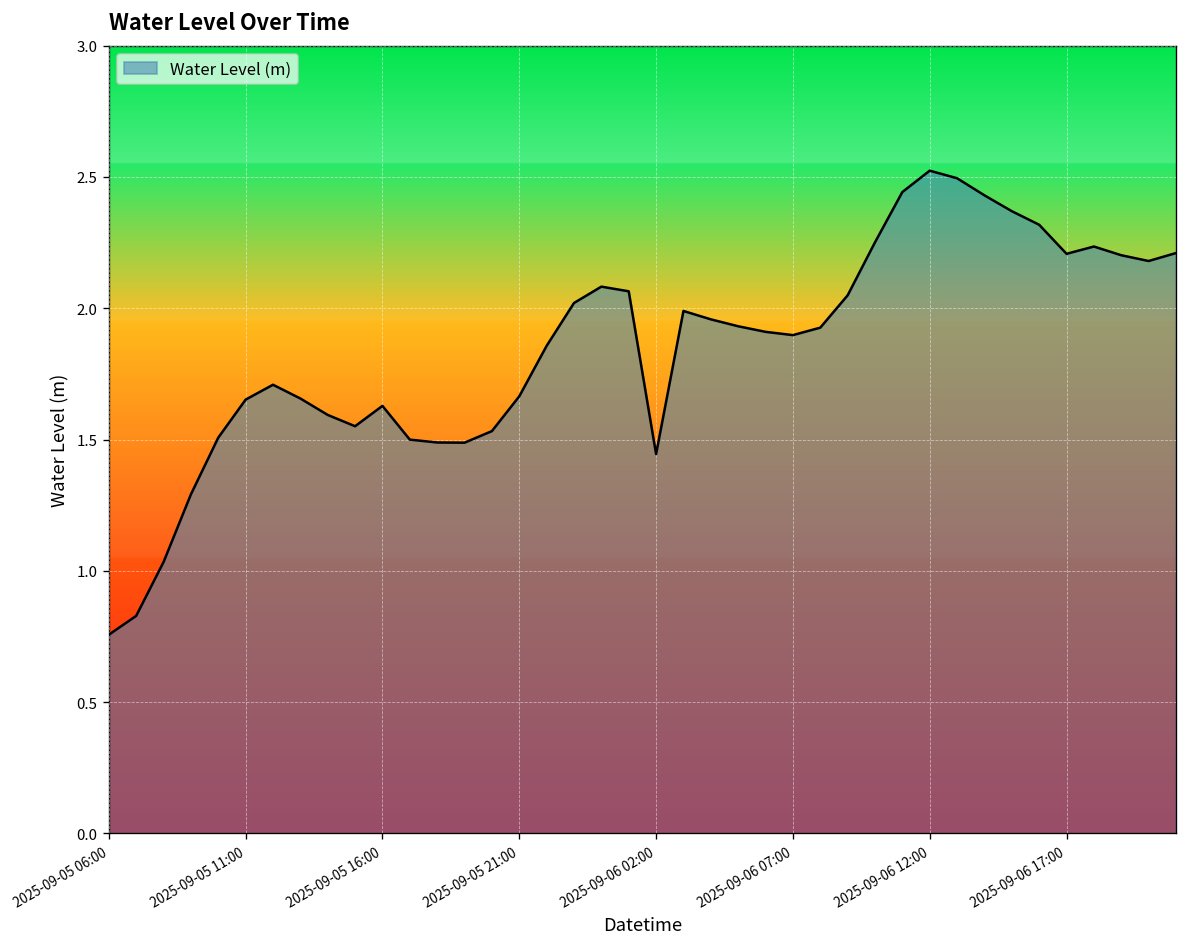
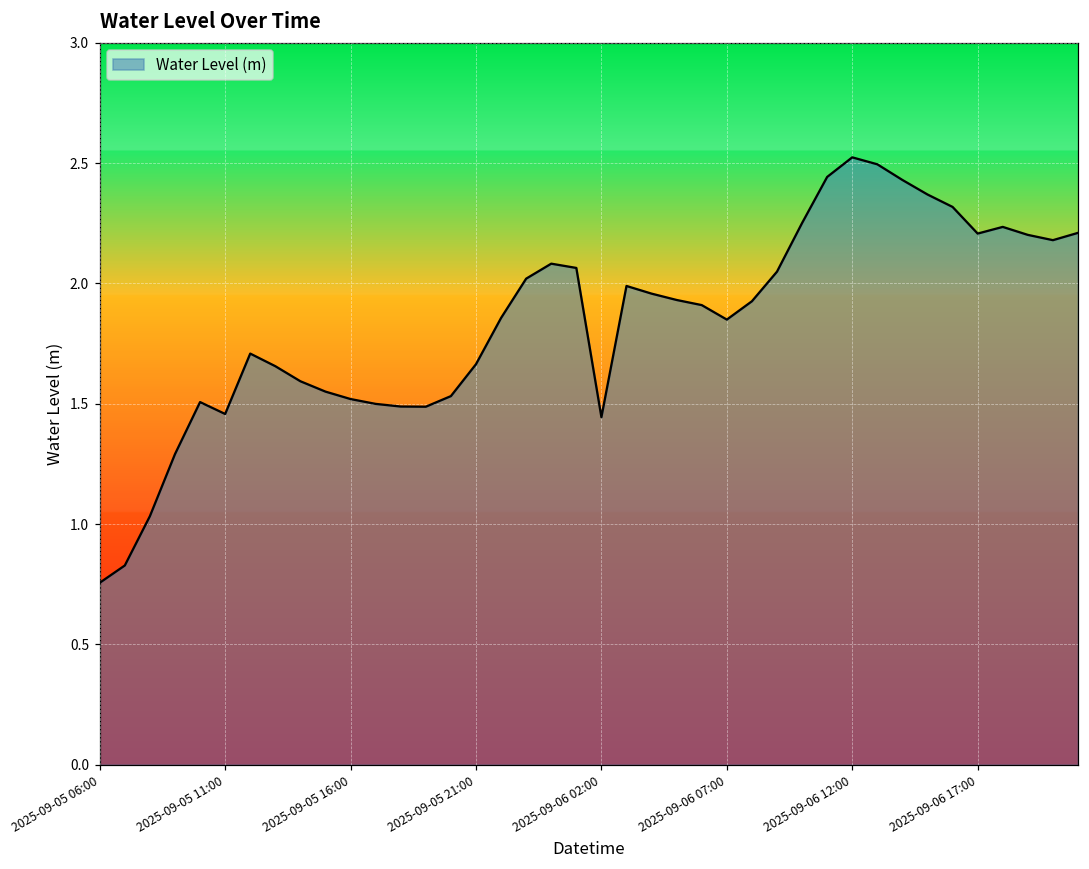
  {
    "2025-09-05 06:00": 0.76,
-   "2025-09-05 11:00": 1.65,
-   "2025-09-05 16:00": 1.63,
+   "2025-09-05 11:00": 1.46,
+   "2025-09-05 16:00": 1.52,
    "2025-09-05 21:00": 1.66,
    "2025-09-06 02:00": 1.44,
-   "2025-09-06 07:00": 1.90,
+   "2025-09-06 07:00": 1.85,
    "2025-09-06 12:00": 2.52,
    "2025-09-06 17:00": 2.21
  }
